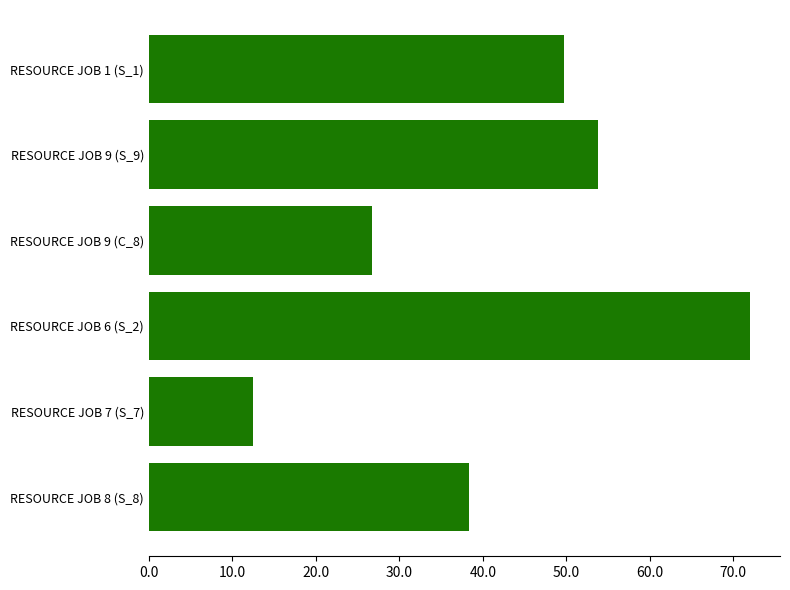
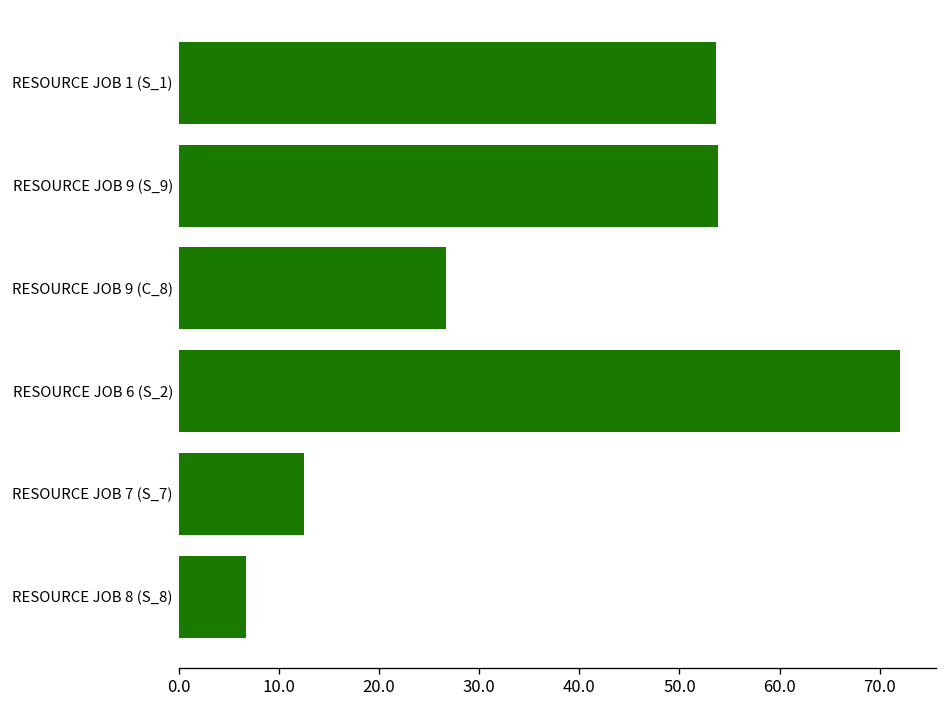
  {
-   "RESOURCE JOB 1 (S_1)": 50,
+   "RESOURCE JOB 1 (S_1)": 54,
    "RESOURCE JOB 9 (S_9)": 54,
    "RESOURCE JOB 9 (C_8)": 27,
    "RESOURCE JOB 6 (S_2)": 72,
    "RESOURCE JOB 7 (S_7)": 12,
-   "RESOURCE JOB 8 (S_8)": 38
+   "RESOURCE JOB 8 (S_8)": 7
  }
